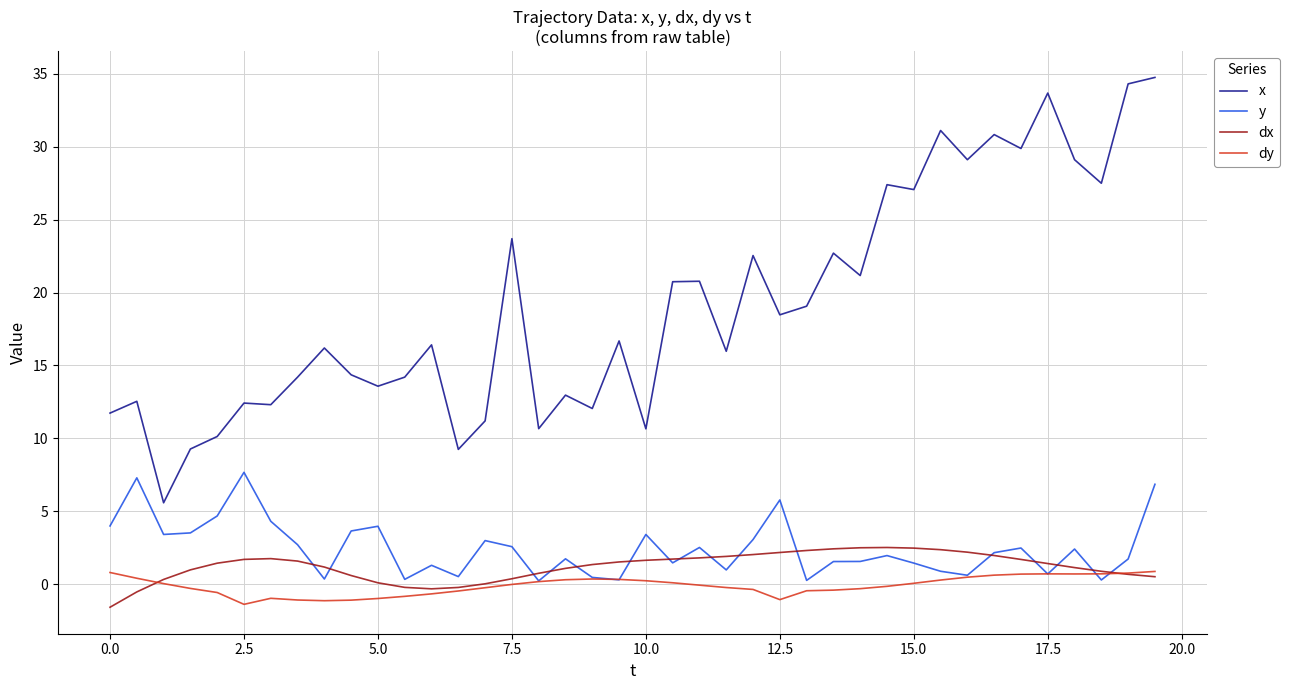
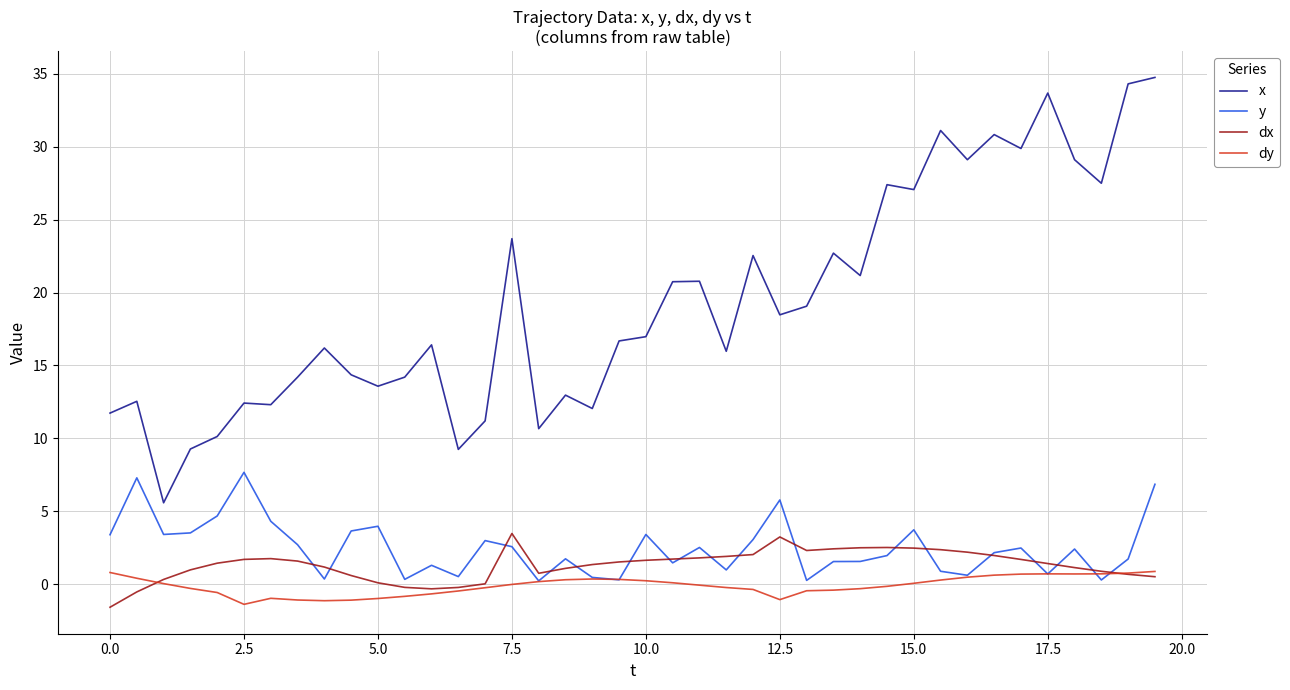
  {
    "x": {
      "0.0": 11.7,
      "2.5": 12.4,
      "5.0": 13.6,
      "7.5": 23.7,
-     "10.0": 10.7,
+     "10.0": 17.0,
      "12.5": 18.5,
      "15.0": 27.1,
      "17.5": 33.7
    },
    "y": {
-     "0.0": 4.0,
+     "0.0": 3.4,
      "2.5": 7.7,
      "5.0": 4.0,
      "7.5": 2.6,
      "10.0": 3.4,
      "12.5": 5.8,
-     "15.0": 1.4
+     "15.0": 3.7
    },
    "dx": {
      "0.0": -1.6,
      "2.5": 1.7,
      "5.0": 0.1,
-     "7.5": 0.4,
+     "7.5": 3.5,
      "10.0": 1.6,
-     "12.5": 2.2,
+     "12.5": 3.2,
      "15.0": 2.5,
      "17.5": 1.4
    },
    "dy": {
      "0.0": 0.8,
      "2.5": -1.4,
      "5.0": -1.0,
      "7.5": 0.0,
      "10.0": 0.2,
      "12.5": -1.1,
      "15.0": 0.1
    }
  }
